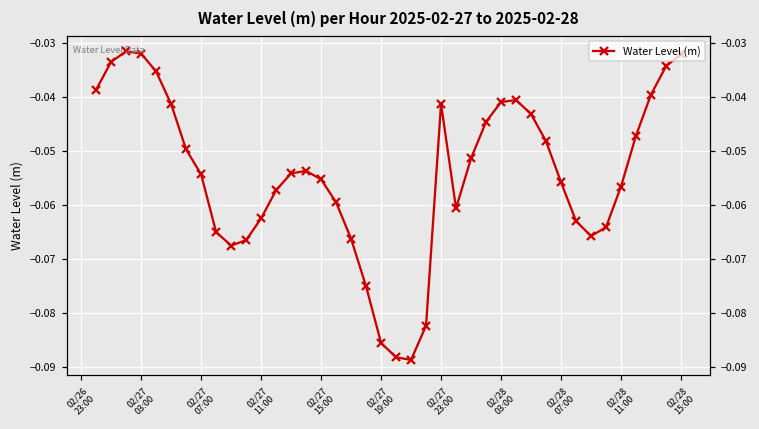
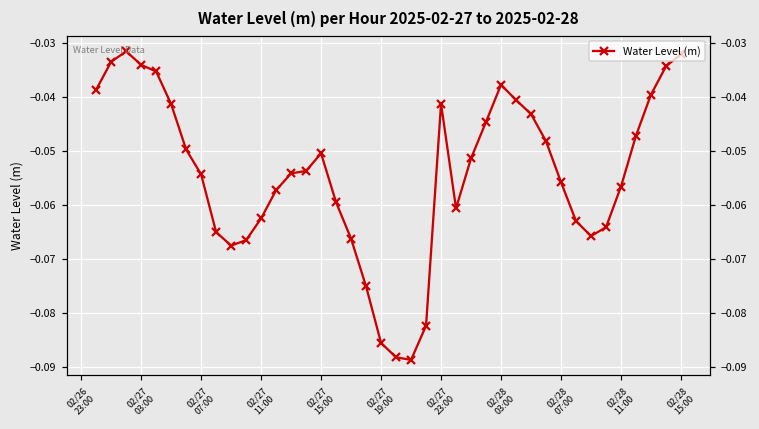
  {
-   "02/27 03:00": -0.032,
+   "02/27 03:00": -0.034,
    "02/27 07:00": -0.054,
    "02/27 11:00": -0.062,
-   "02/27 15:00": -0.055,
+   "02/27 15:00": -0.050,
    "02/27 19:00": -0.086,
    "02/27 23:00": -0.041,
-   "02/28 03:00": -0.041,
+   "02/28 03:00": -0.038,
    "02/28 07:00": -0.056,
    "02/28 11:00": -0.057
  }
